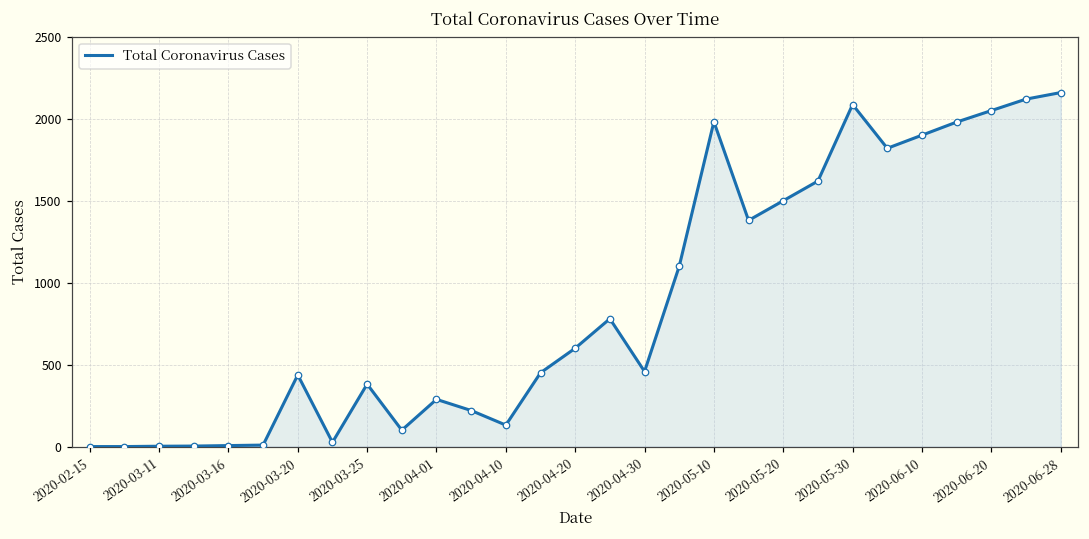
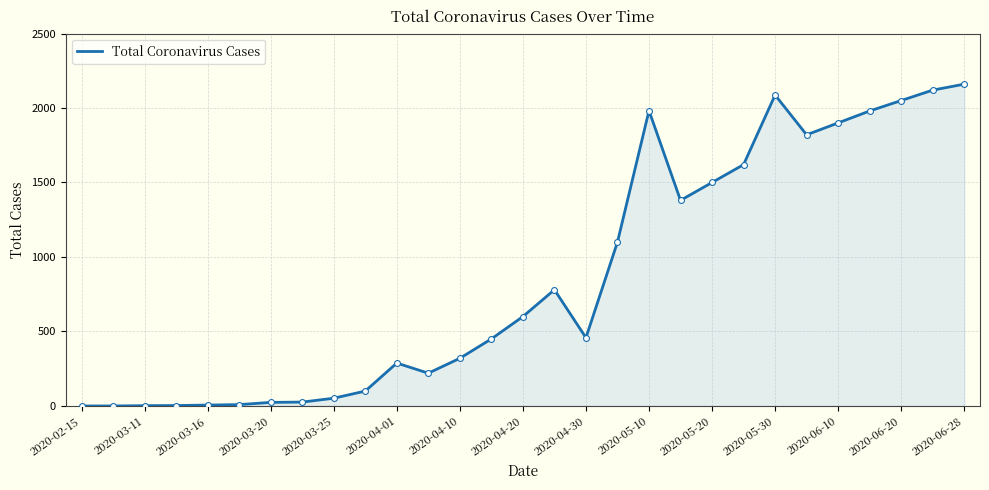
  {
    "2020-02-15": 0,
    "2020-03-11": 0,
    "2020-03-16": 10,
-   "2020-03-20": 440,
-   "2020-03-25": 380,
+   "2020-03-20": 20,
+   "2020-03-25": 50,
    "2020-04-01": 290,
-   "2020-04-10": 130,
+   "2020-04-10": 320,
    "2020-04-20": 600,
    "2020-04-30": 460,
    "2020-05-10": 1980,
    "2020-05-20": 1500,
    "2020-05-30": 2090,
    "2020-06-10": 1900,
    "2020-06-20": 2050,
    "2020-06-28": 2160
  }
